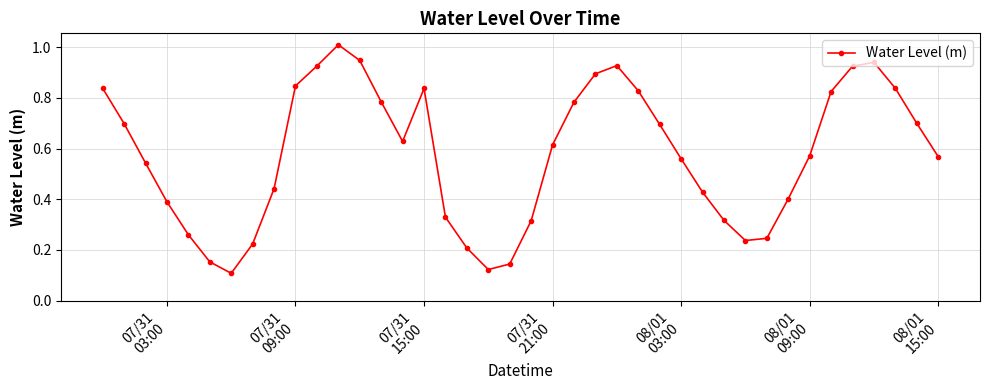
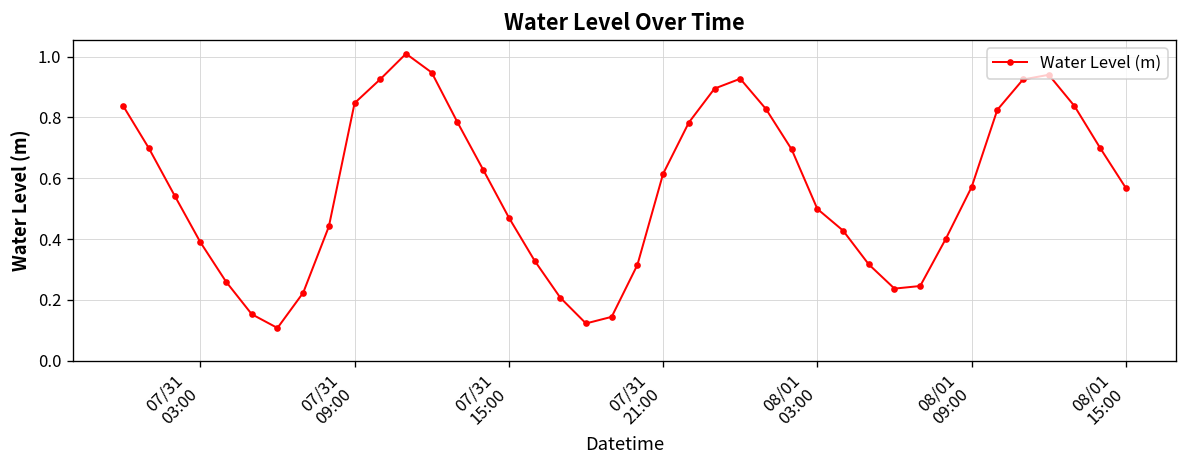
  {
    "07/31 03:00": 0.39,
    "07/31 09:00": 0.85,
-   "07/31 15:00": 0.84,
+   "07/31 15:00": 0.47,
    "07/31 21:00": 0.61,
-   "08/01 03:00": 0.56,
+   "08/01 03:00": 0.50,
    "08/01 09:00": 0.57,
    "08/01 15:00": 0.57
  }
